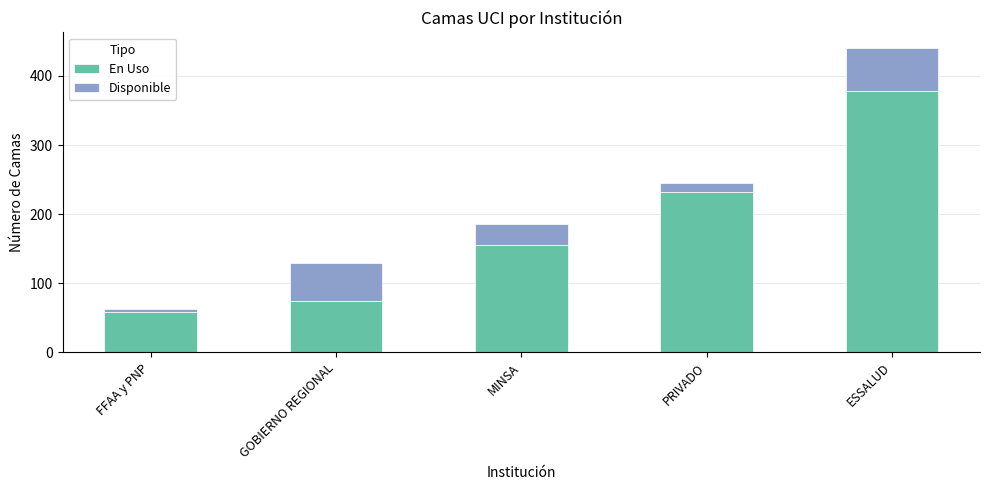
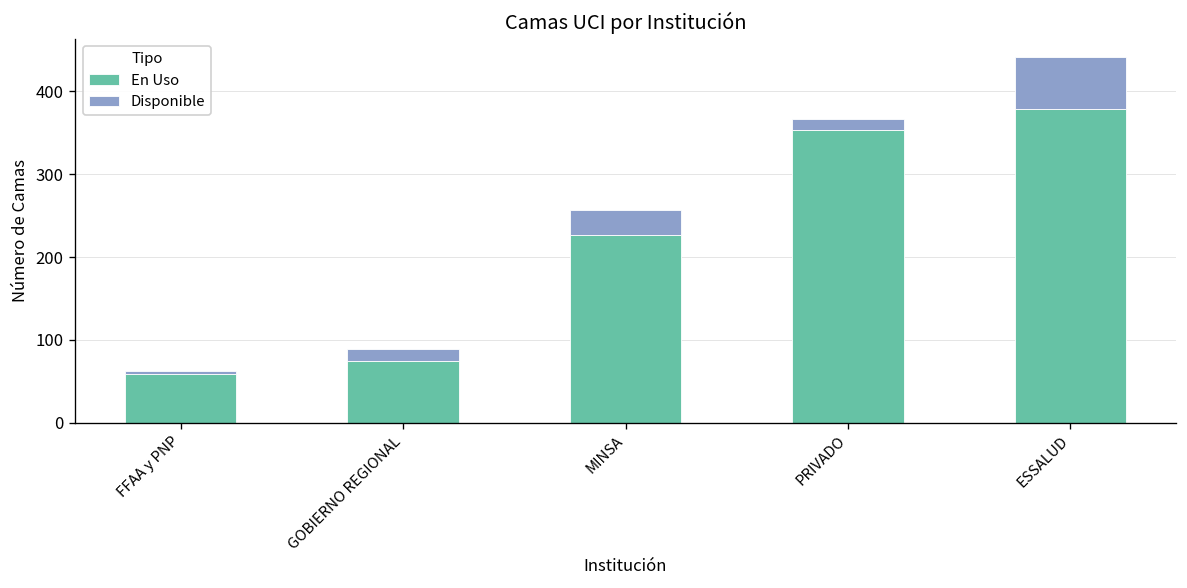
  {
    "En Uso": {
      "FFAA y PNP": 60,
      "GOBIERNO REGIONAL": 80,
-     "MINSA": 160,
-     "PRIVADO": 230,
+     "MINSA": 230,
+     "PRIVADO": 350,
      "ESSALUD": 380
    },
    "Disponible": {
      "FFAA y PNP": 0,
-     "GOBIERNO REGIONAL": 60,
+     "GOBIERNO REGIONAL": 10,
      "MINSA": 30,
      "PRIVADO": 10,
      "ESSALUD": 60
    }
  }
